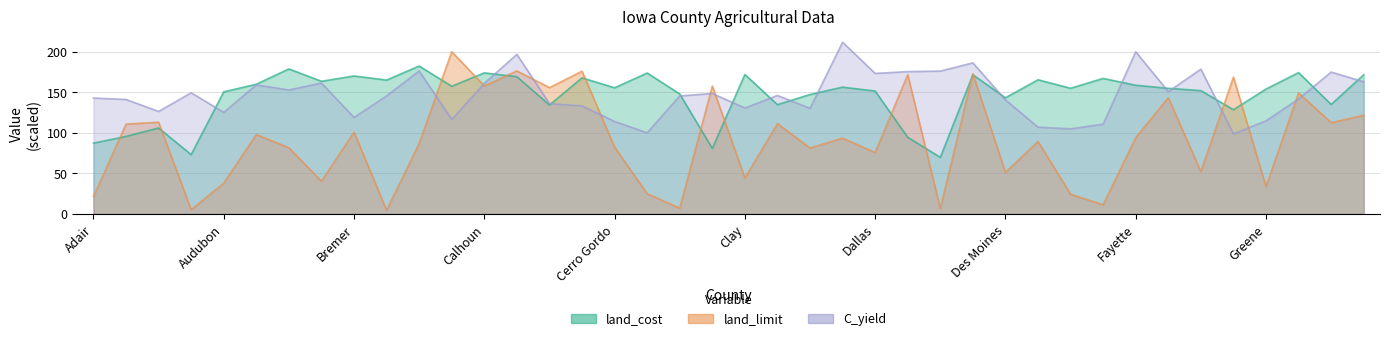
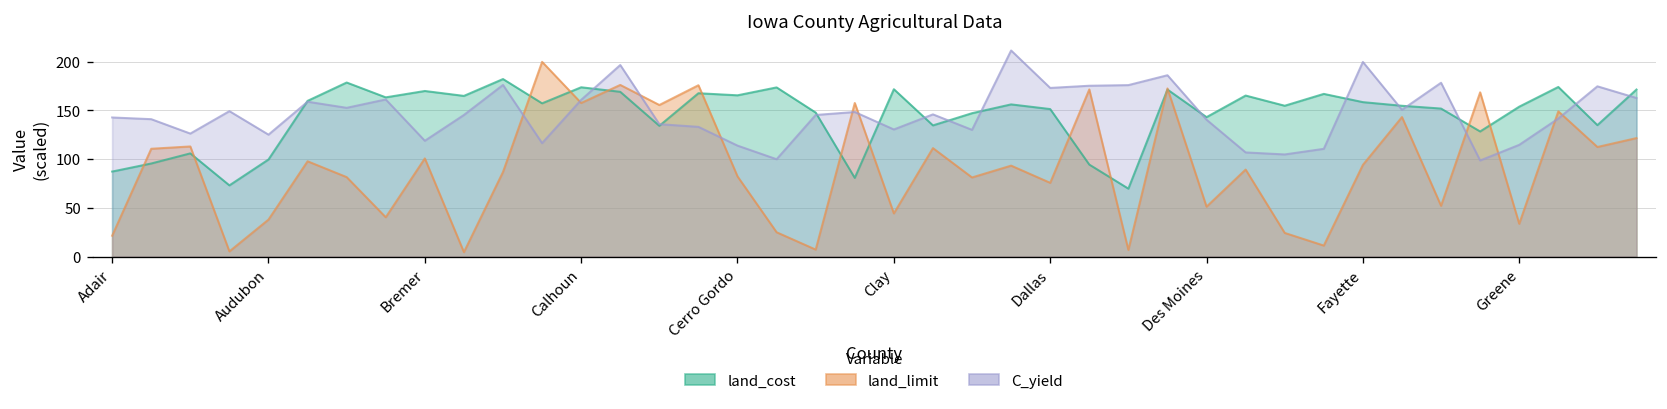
  {
    "land_cost": {
      "Adair": 90,
-     "Audubon": 150,
+     "Audubon": 100,
      "Bremer": 170,
      "Calhoun": 170,
-     "Cerro Gordo": 160,
+     "Cerro Gordo": 170,
      "Clay": 170,
      "Dallas": 150,
      "Fayette": 160,
      "Greene": 150
    },
    "land_limit": {
      "Adair": 20,
      "Audubon": 40,
      "Bremer": 100,
      "Calhoun": 160,
      "Cerro Gordo": 80,
      "Clay": 40,
      "Dallas": 80,
      "Des Moines": 50,
      "Fayette": 90,
      "Greene": 30
    },
    "C_yield": {
      "Adair": 140,
      "Audubon": 130,
      "Bremer": 120,
      "Calhoun": 160,
      "Cerro Gordo": 110,
      "Clay": 130,
      "Dallas": 170,
      "Fayette": 200,
      "Greene": 110
    }
  }
